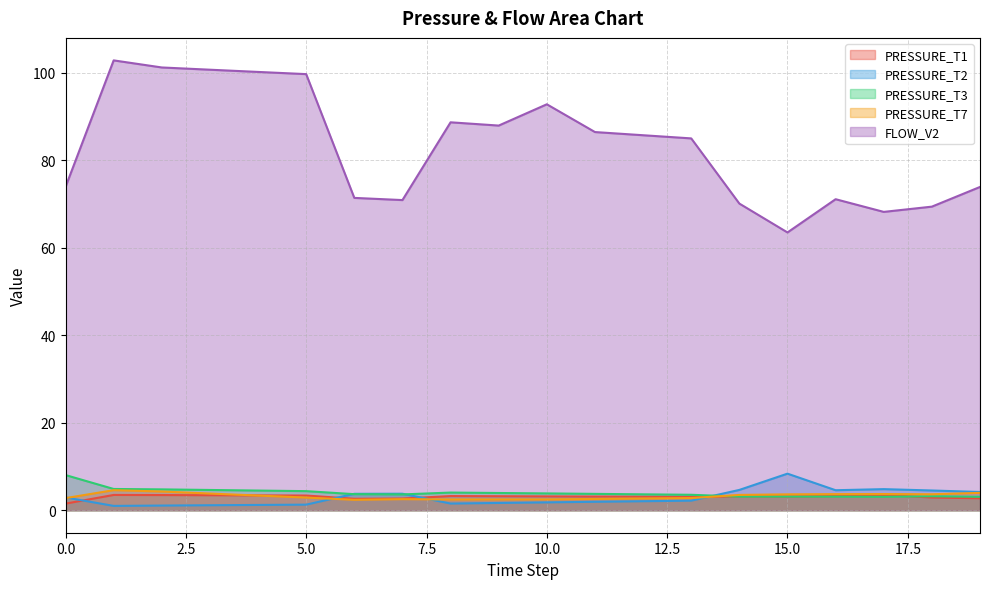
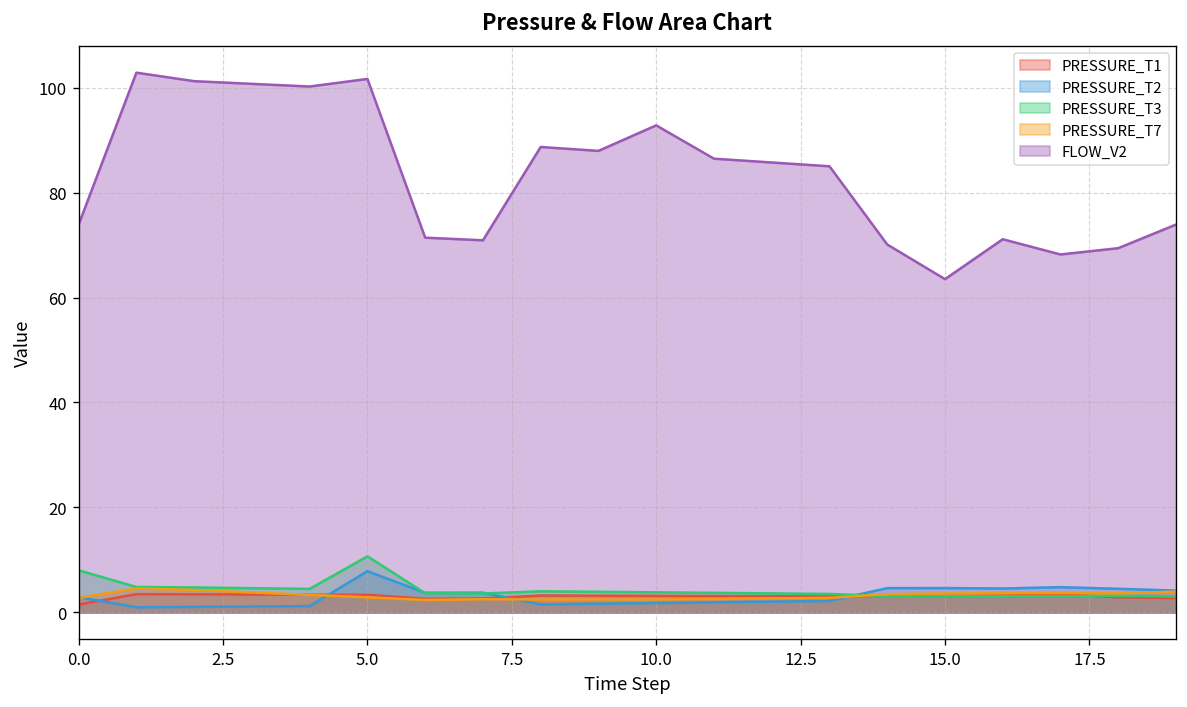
  {
    "PRESSURE_T2": {
-     "5.0": 1,
+     "5.0": 8,
      "10.0": 2,
-     "15.0": 8
+     "15.0": 5
    },
    "PRESSURE_T3": {
      "0.0": 8,
-     "5.0": 4,
+     "5.0": 11,
      "10.0": 4
    },
    "FLOW_V2": {
      "0.0": 74,
-     "5.0": 100,
+     "5.0": 102,
      "10.0": 93,
      "15.0": 64
    }
  }
